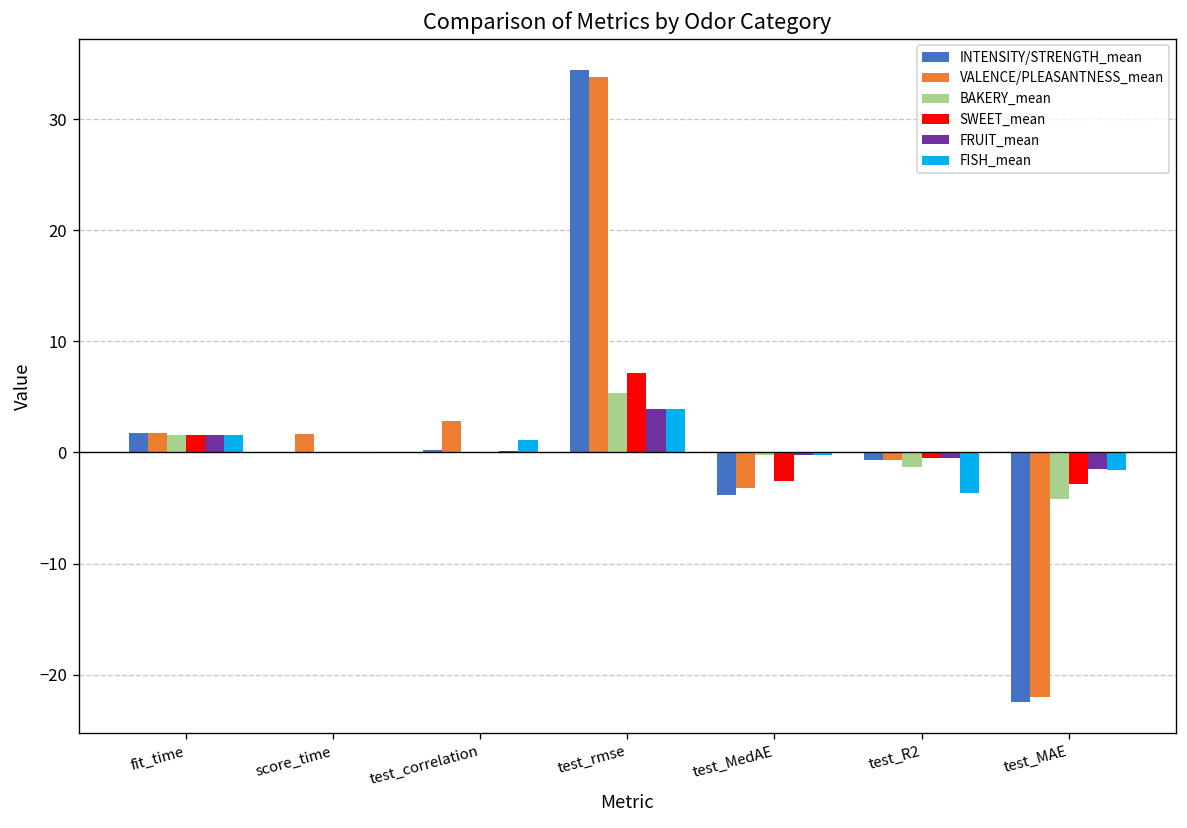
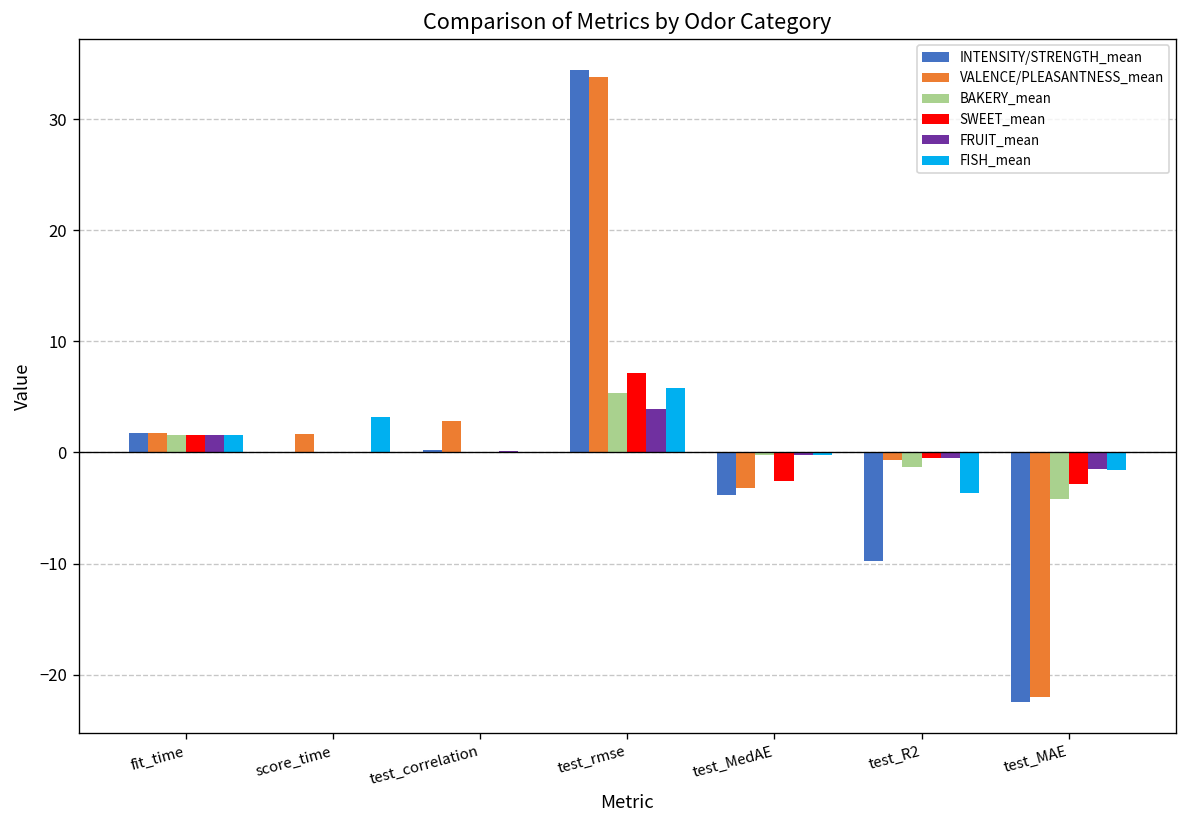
  {
    "INTENSITY/STRENGTH_mean": {
      "fit_time": 2,
      "test_rmse": 34,
      "test_MedAE": -4,
-     "test_R2": -1,
+     "test_R2": -10,
      "test_MAE": -22
    },
    "VALENCE/PLEASANTNESS_mean": {
      "fit_time": 2,
      "score_time": 2,
      "test_correlation": 3,
      "test_rmse": 34,
      "test_MedAE": -3,
      "test_R2": -1,
      "test_MAE": -22
    },
    "BAKERY_mean": {
      "fit_time": 2,
      "test_rmse": 5,
      "test_R2": -1,
      "test_MAE": -4
    },
    "SWEET_mean": {
      "fit_time": 2,
      "test_rmse": 7,
      "test_MedAE": -3,
      "test_R2": 0,
      "test_MAE": -3
    },
    "FRUIT_mean": {
      "fit_time": 2,
      "test_rmse": 4,
      "test_R2": 0,
      "test_MAE": -1
    },
    "FISH_mean": {
      "fit_time": 2,
-     "score_time": 0,
-     "test_correlation": 1,
-     "test_rmse": 4,
+     "score_time": 3,
+     "test_correlation": 0,
+     "test_rmse": 6,
      "test_R2": -4,
      "test_MAE": -2
    }
  }
